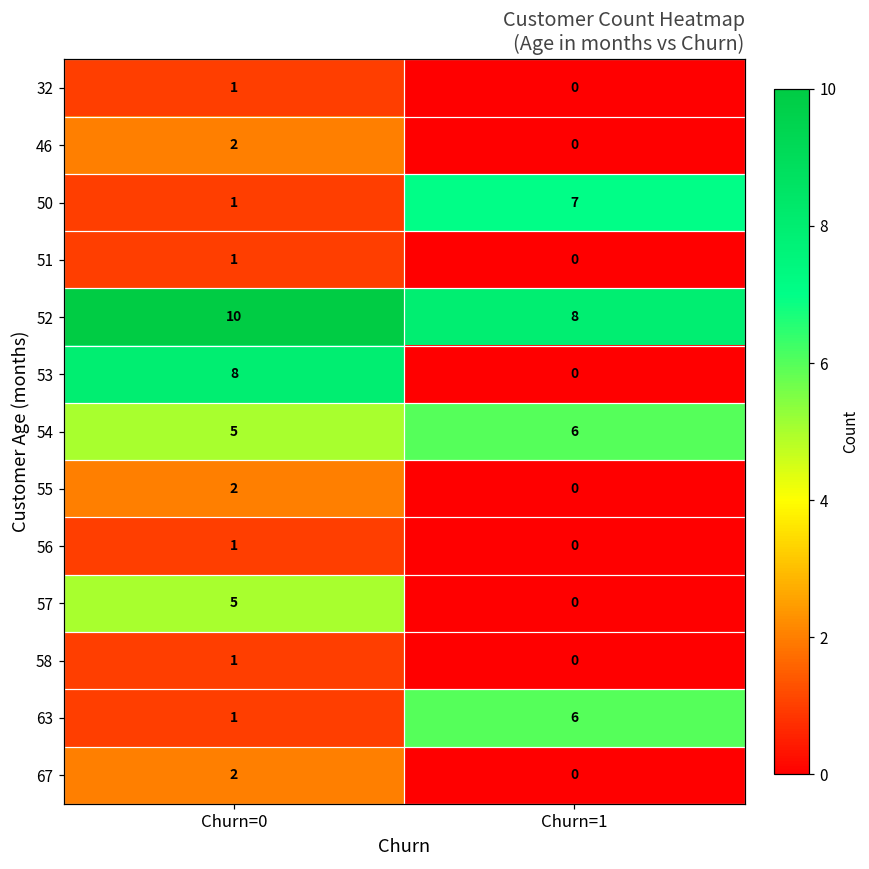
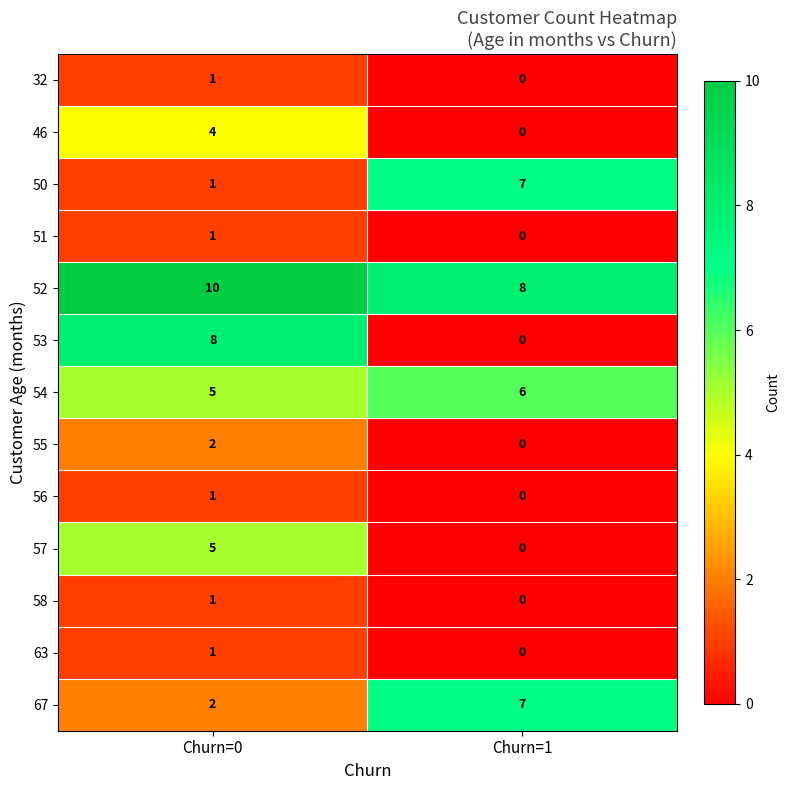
  {
    "32": {
      "Churn=0": 1,
      "Churn=1": 0
    },
    "46": {
-     "Churn=0": 2,
+     "Churn=0": 4,
      "Churn=1": 0
    },
    "50": {
      "Churn=0": 1,
      "Churn=1": 7
    },
    "51": {
      "Churn=0": 1,
      "Churn=1": 0
    },
    "52": {
      "Churn=0": 10,
      "Churn=1": 8
    },
    "53": {
      "Churn=0": 8,
      "Churn=1": 0
    },
    "54": {
      "Churn=0": 5,
      "Churn=1": 6
    },
    "55": {
      "Churn=0": 2,
      "Churn=1": 0
    },
    "56": {
      "Churn=0": 1,
      "Churn=1": 0
    },
    "57": {
      "Churn=0": 5,
      "Churn=1": 0
    },
    "58": {
      "Churn=0": 1,
      "Churn=1": 0
    },
    "63": {
      "Churn=0": 1,
-     "Churn=1": 6
+     "Churn=1": 0
    },
    "67": {
      "Churn=0": 2,
-     "Churn=1": 0
+     "Churn=1": 7
    }
  }
